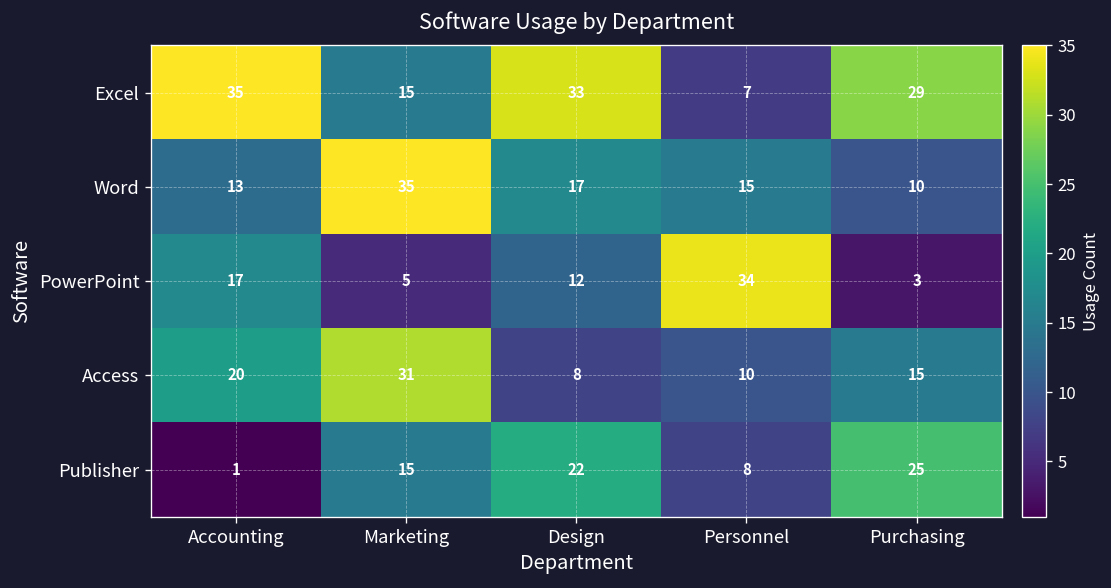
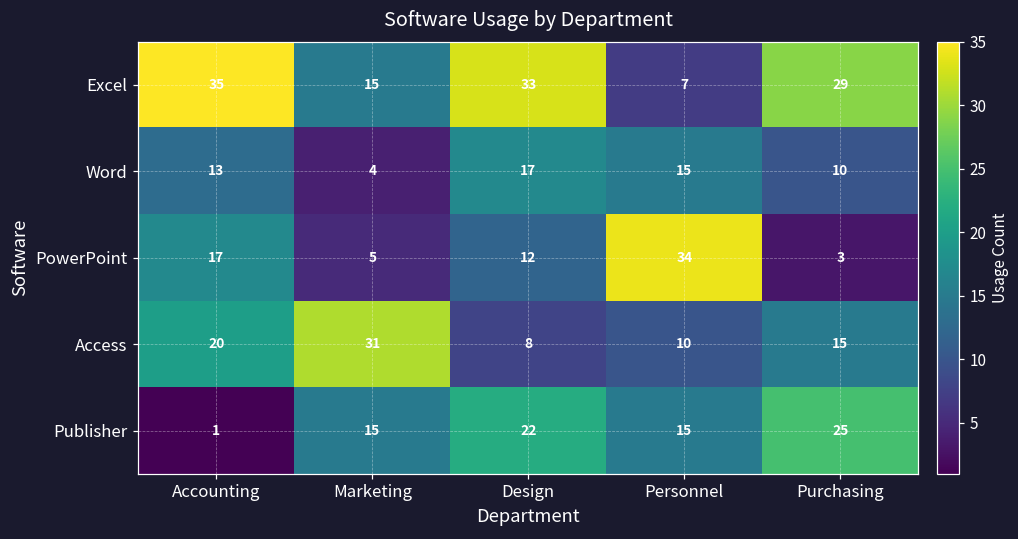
  {
    "Excel": {
      "Accounting": 35,
      "Marketing": 15,
      "Design": 33,
      "Personnel": 7,
      "Purchasing": 29
    },
    "Word": {
      "Accounting": 13,
-     "Marketing": 35,
+     "Marketing": 4,
      "Design": 17,
      "Personnel": 15,
      "Purchasing": 10
    },
    "PowerPoint": {
      "Accounting": 17,
      "Marketing": 5,
      "Design": 12,
      "Personnel": 34,
      "Purchasing": 3
    },
    "Access": {
      "Accounting": 20,
      "Marketing": 31,
      "Design": 8,
      "Personnel": 10,
      "Purchasing": 15
    },
    "Publisher": {
      "Accounting": 1,
      "Marketing": 15,
      "Design": 22,
-     "Personnel": 8,
+     "Personnel": 15,
      "Purchasing": 25
    }
  }
